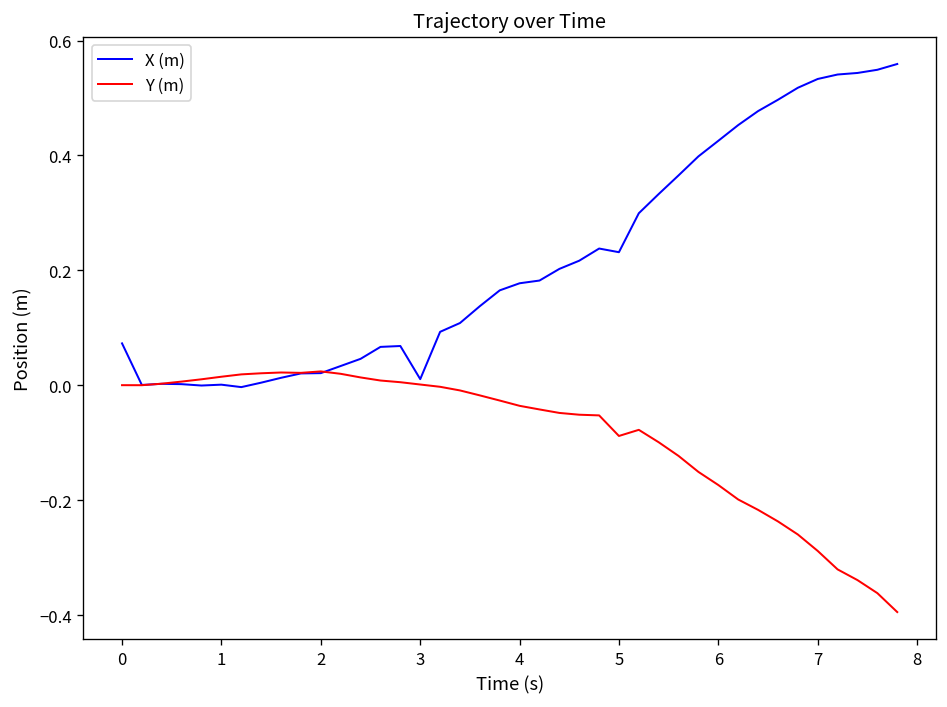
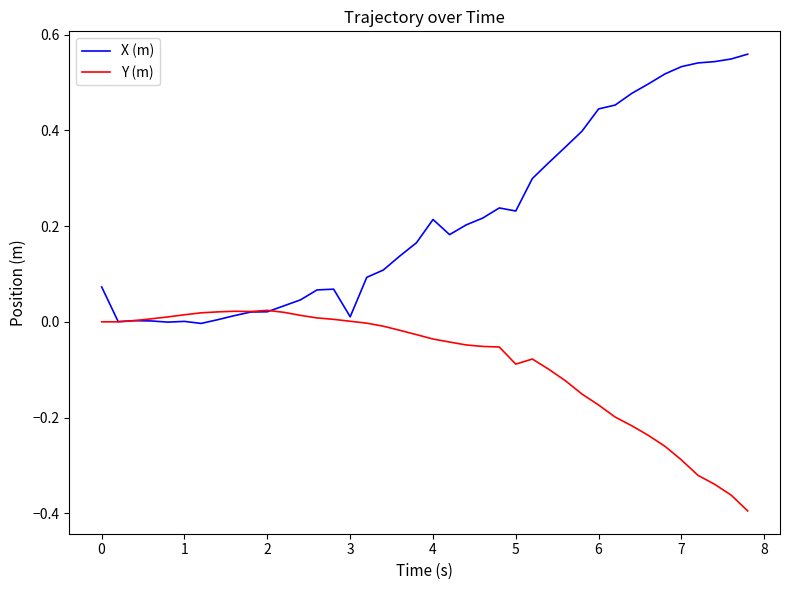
  {
    "X (m)": {
      "0": 0.07,
      "1": 0.00,
      "3": 0.01,
-     "4": 0.18,
+     "4": 0.21,
      "5": 0.23,
-     "6": 0.43,
+     "6": 0.44,
      "7": 0.53
    },
    "Y (m)": {
      "0": 0.00,
      "1": 0.01,
      "3": 0.00,
      "4": -0.04,
      "5": -0.09,
      "6": -0.17,
      "7": -0.29
    }
  }
